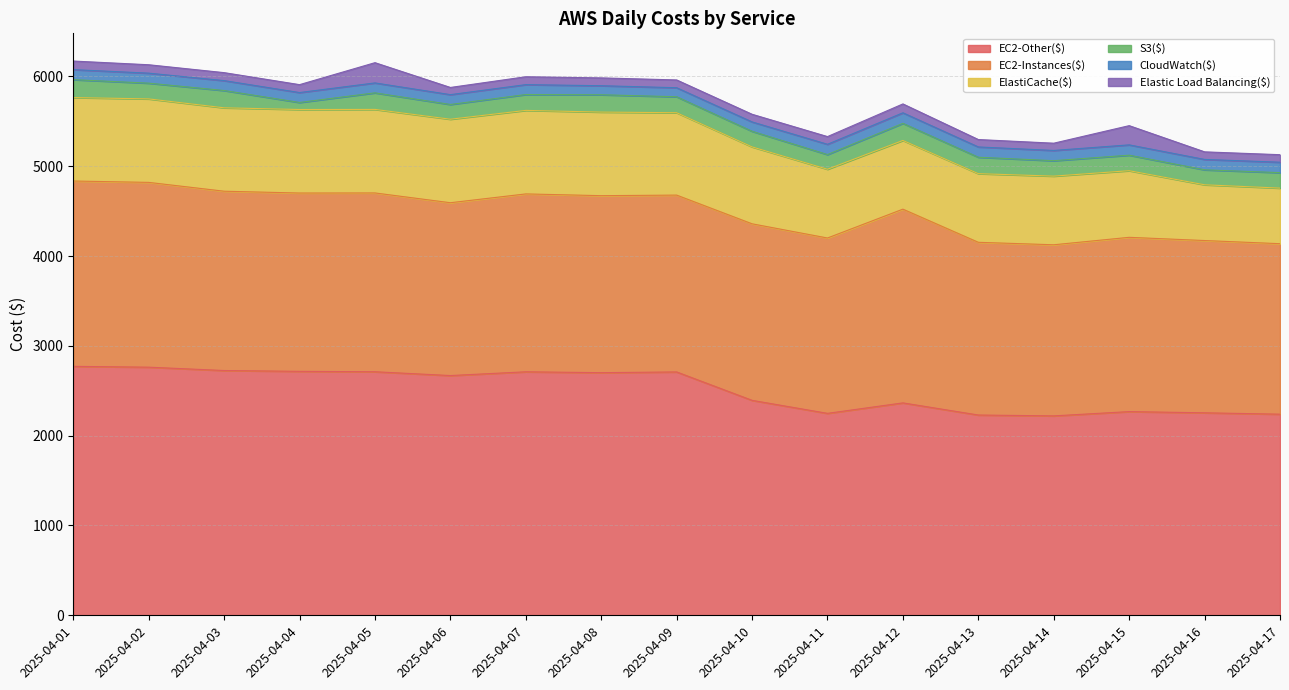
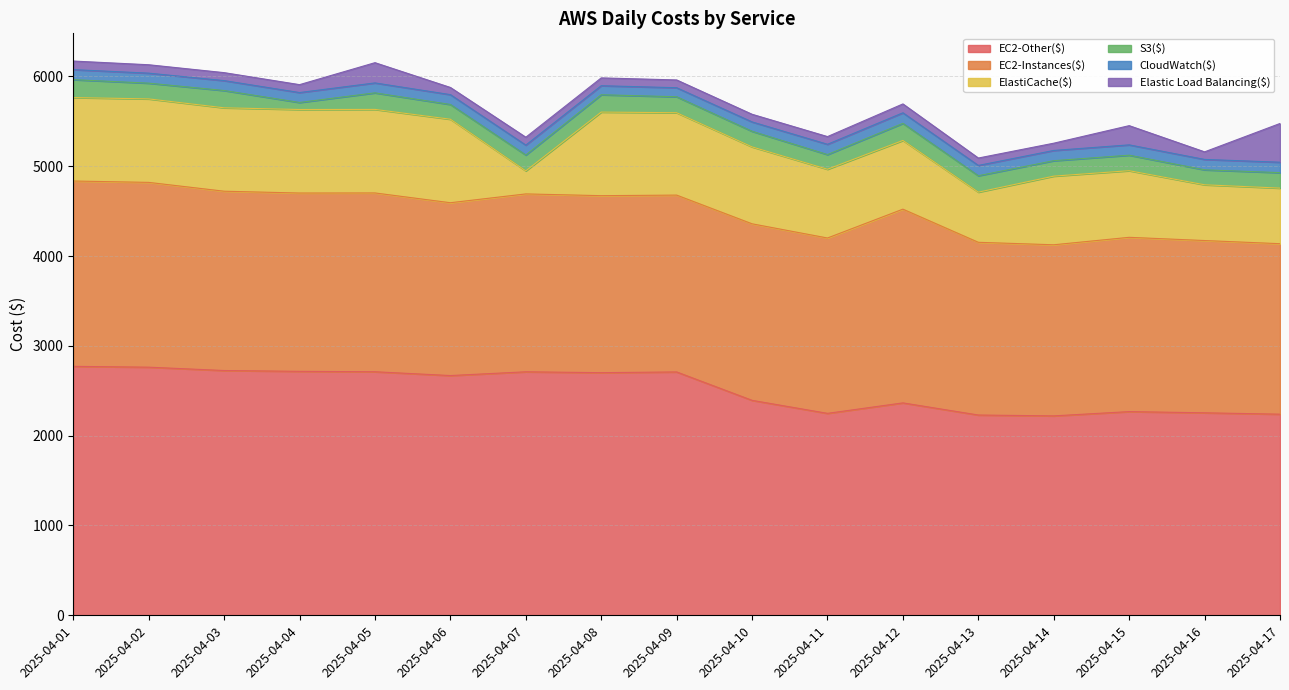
  {
    "ElastiCache($)": {
      "2025-04-01": 900,
      "2025-04-02": 900,
      "2025-04-03": 900,
      "2025-04-04": 900,
      "2025-04-05": 900,
      "2025-04-06": 900,
-     "2025-04-07": 900,
+     "2025-04-07": 300,
      "2025-04-08": 900,
      "2025-04-09": 900,
      "2025-04-10": 900,
      "2025-04-11": 800,
      "2025-04-12": 800,
-     "2025-04-13": 800,
+     "2025-04-13": 600,
      "2025-04-14": 800,
      "2025-04-15": 700,
      "2025-04-16": 600,
      "2025-04-17": 600
    },
    "S3($)": {
      "2025-04-01": 200,
      "2025-04-02": 200,
      "2025-04-03": 200,
      "2025-04-04": 100,
      "2025-04-05": 200,
      "2025-04-06": 200,
      "2025-04-07": 200,
      "2025-04-08": 200,
      "2025-04-09": 200,
      "2025-04-10": 200,
      "2025-04-11": 200,
      "2025-04-12": 200,
      "2025-04-13": 200,
      "2025-04-14": 200,
      "2025-04-15": 200,
      "2025-04-16": 200,
      "2025-04-17": 200
    },
    "CloudWatch($)": {
      "2025-04-01": 100,
      "2025-04-02": 100,
      "2025-04-03": 100,
      "2025-04-04": 100,
      "2025-04-05": 100,
      "2025-04-06": 100,
      "2025-04-07": 100,
      "2025-04-08": 100,
      "2025-04-09": 100,
      "2025-04-10": 100,
      "2025-04-11": 100,
      "2025-04-12": 100,
      "2025-04-13": 100,
      "2025-04-14": 100,
      "2025-04-15": 100,
      "2025-04-16": 100,
      "2025-04-17": 100
    },
    "Elastic Load Balancing($)": {
      "2025-04-01": 100,
      "2025-04-02": 100,
      "2025-04-03": 100,
      "2025-04-04": 100,
      "2025-04-05": 200,
      "2025-04-06": 100,
      "2025-04-07": 100,
      "2025-04-08": 100,
      "2025-04-09": 100,
      "2025-04-10": 100,
      "2025-04-11": 100,
      "2025-04-12": 100,
      "2025-04-13": 100,
      "2025-04-14": 100,
      "2025-04-15": 200,
      "2025-04-16": 100,
-     "2025-04-17": 100
+     "2025-04-17": 400
    }
  }
